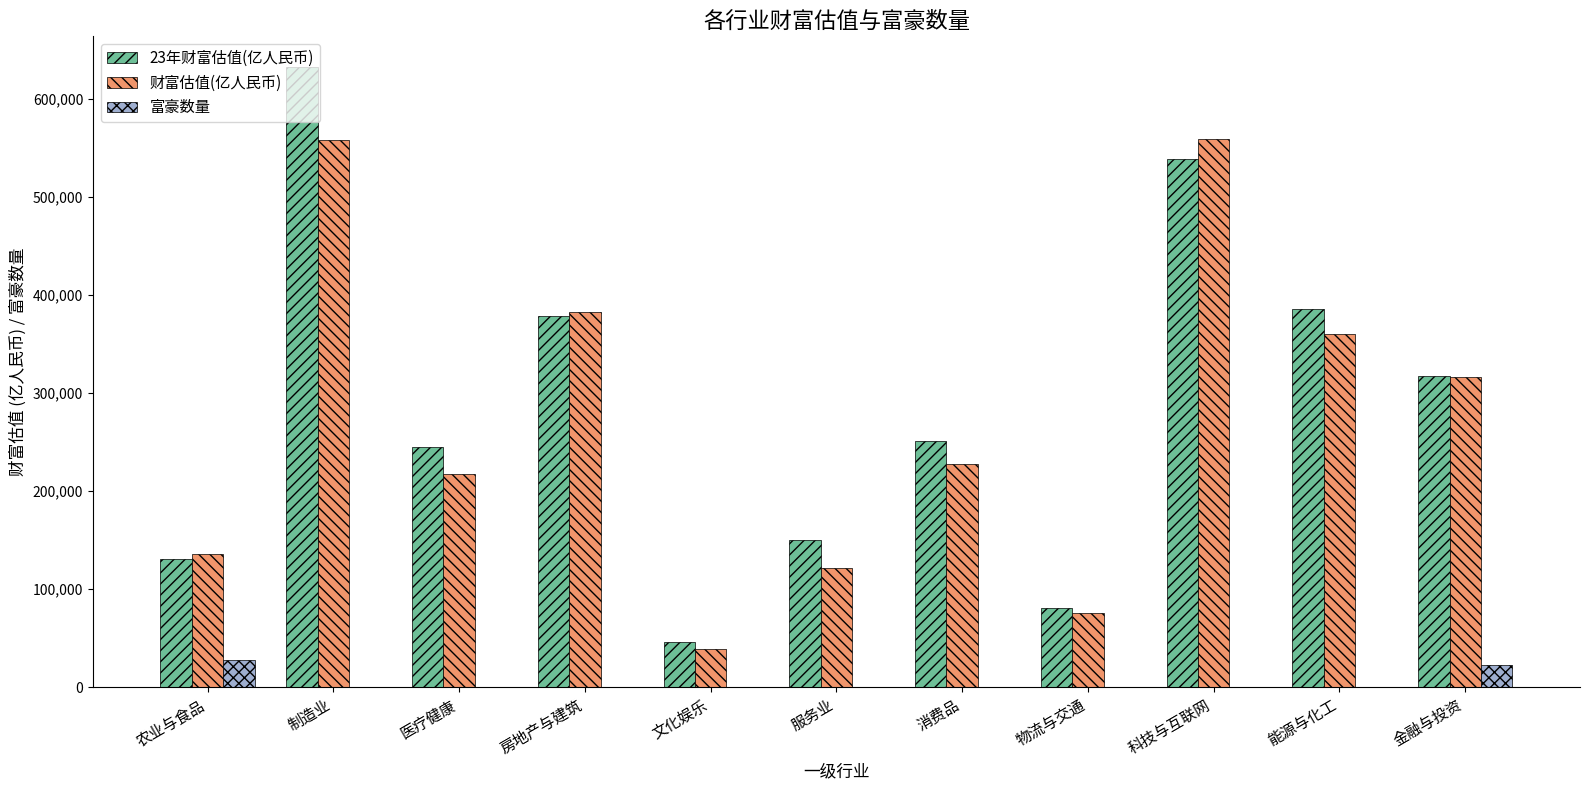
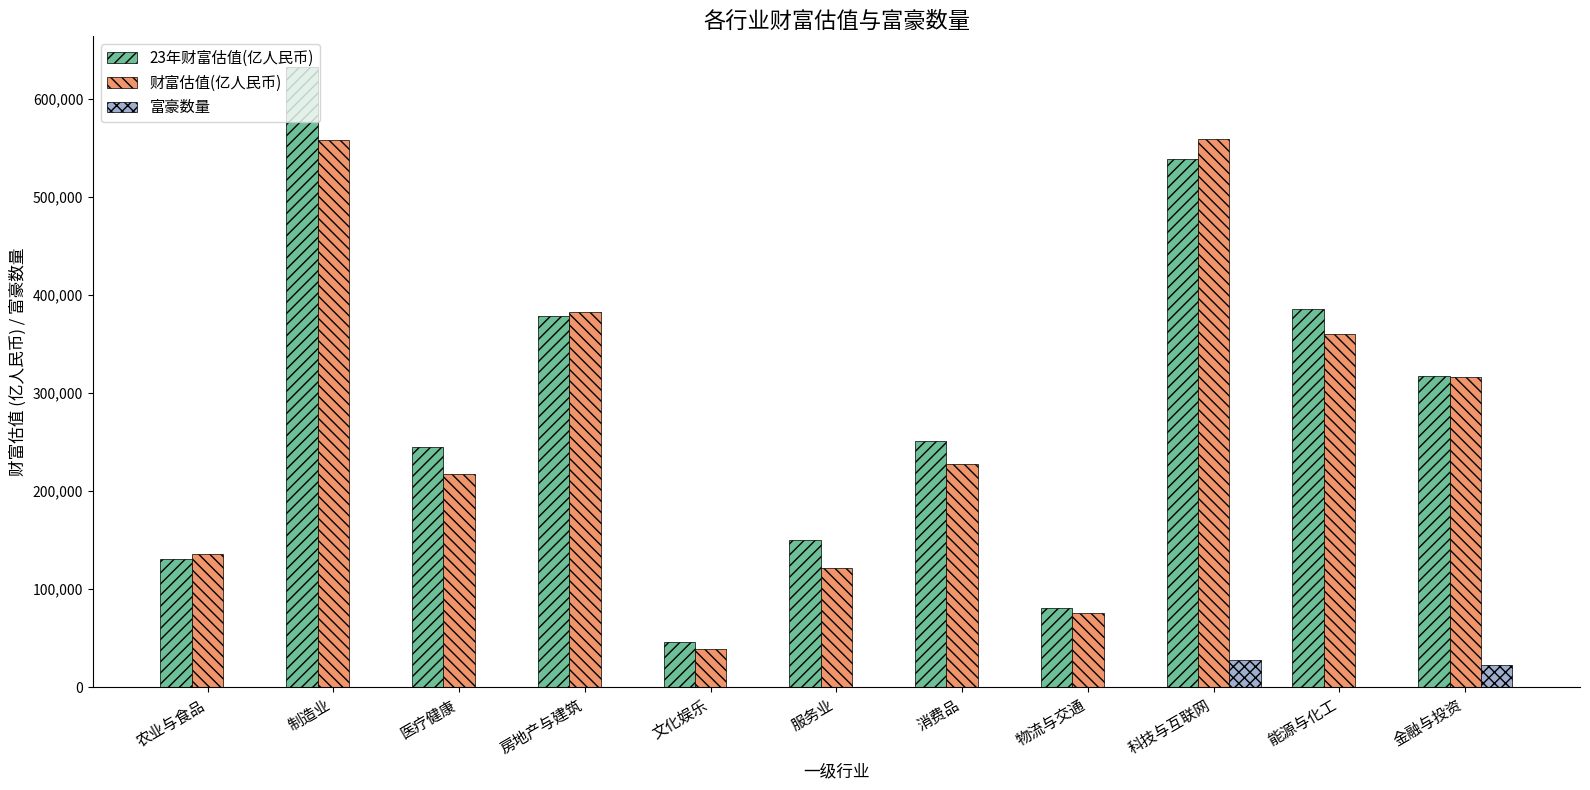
  {
    "23年财富估值(亿人民币)": {
      "农业与食品": "130,000",
      "医疗健康": "240,000",
      "房地产与建筑": "380,000",
      "文化娱乐": "50,000",
      "服务业": "150,000",
      "消费品": "250,000",
      "物流与交通": "80,000",
      "科技与互联网": "540,000",
      "能源与化工": "390,000",
      "金融与投资": "320,000"
    },
    "财富估值(亿人民币)": {
      "农业与食品": "140,000",
      "制造业": "560,000",
      "医疗健康": "220,000",
      "房地产与建筑": "380,000",
      "文化娱乐": "40,000",
      "服务业": "120,000",
      "消费品": "230,000",
      "物流与交通": "80,000",
      "科技与互联网": "560,000",
      "能源与化工": "360,000",
      "金融与投资": "320,000"
    },
    "富豪数量": {
-     "农业与食品": "30,000",
-     "科技与互联网": "0",
+     "农业与食品": "0",
+     "科技与互联网": "30,000",
      "金融与投资": "20,000"
    }
  }
